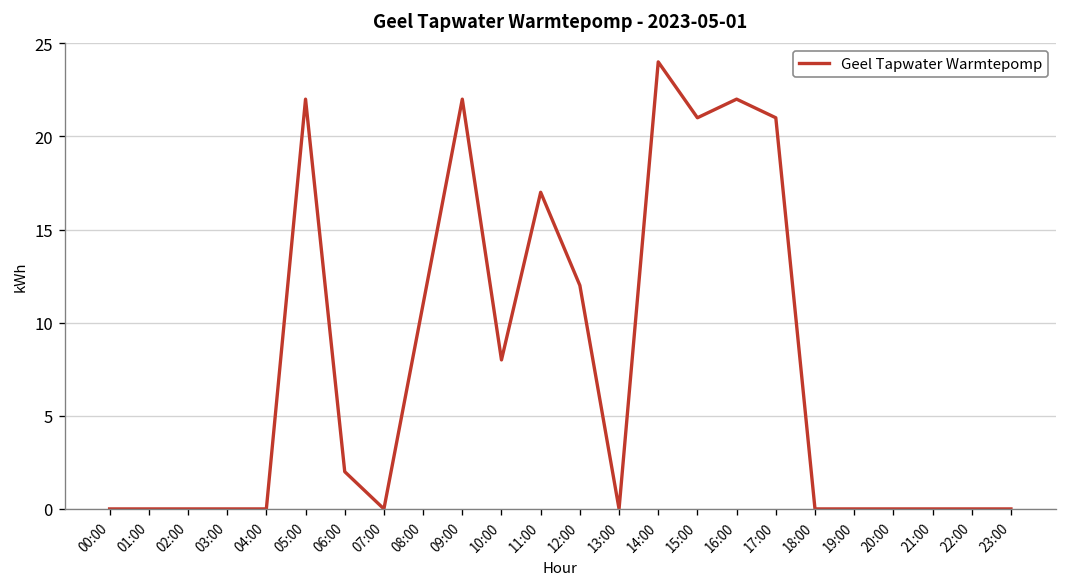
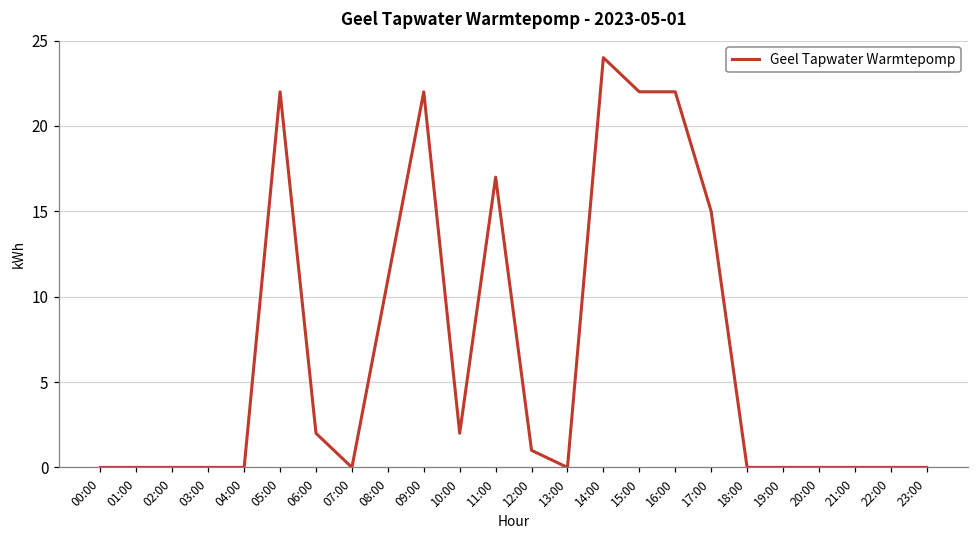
  {
    "00:00": 0,
    "01:00": 0,
    "02:00": 0,
    "03:00": 0,
    "04:00": 0,
    "05:00": 22,
    "06:00": 2,
    "07:00": 0,
    "08:00": 11,
    "09:00": 22,
-   "10:00": 8,
+   "10:00": 2,
    "11:00": 17,
-   "12:00": 12,
+   "12:00": 1,
    "13:00": 0,
    "14:00": 24,
-   "15:00": 21,
+   "15:00": 22,
    "16:00": 22,
-   "17:00": 21,
+   "17:00": 15,
    "18:00": 0,
    "19:00": 0,
    "20:00": 0,
    "21:00": 0,
    "22:00": 0,
    "23:00": 0
  }
